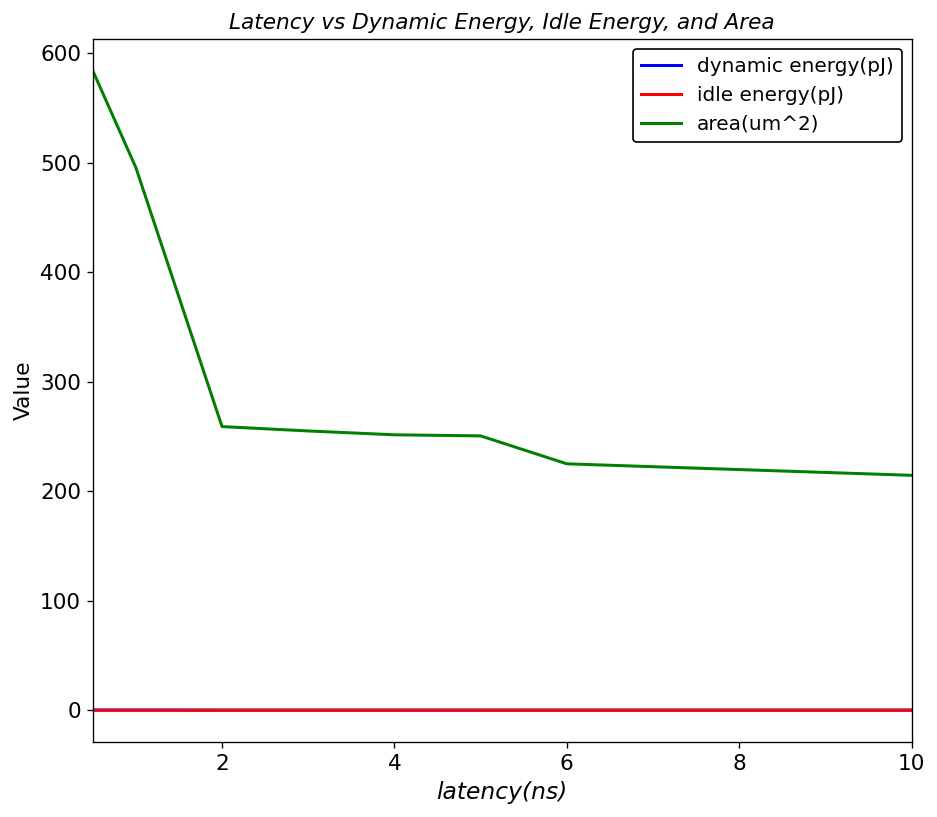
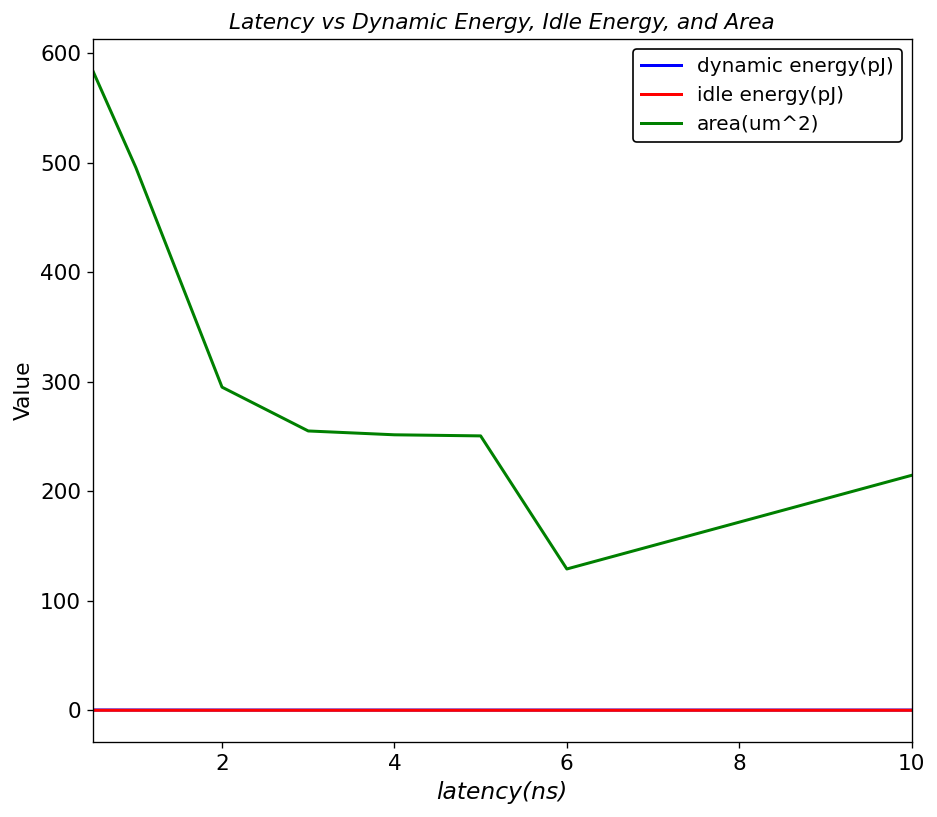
  {
    "idle energy(pJ)": {
      "2": 0,
      "4": 0,
      "6": 0,
      "10": 0
    },
    "area(um^2)": {
-     "2": 260,
+     "2": 300,
      "4": 250,
-     "6": 230,
+     "6": 130,
      "10": 210
    }
  }
